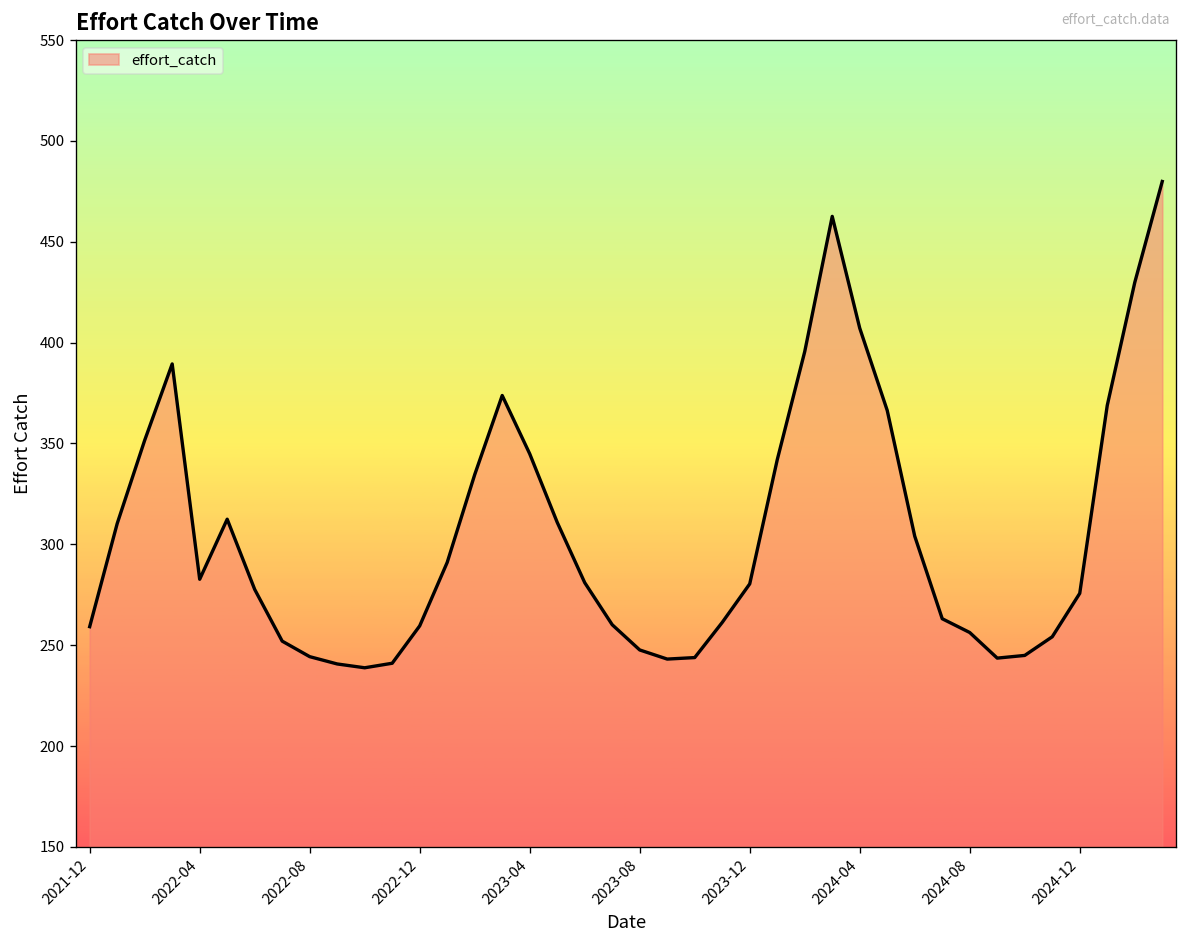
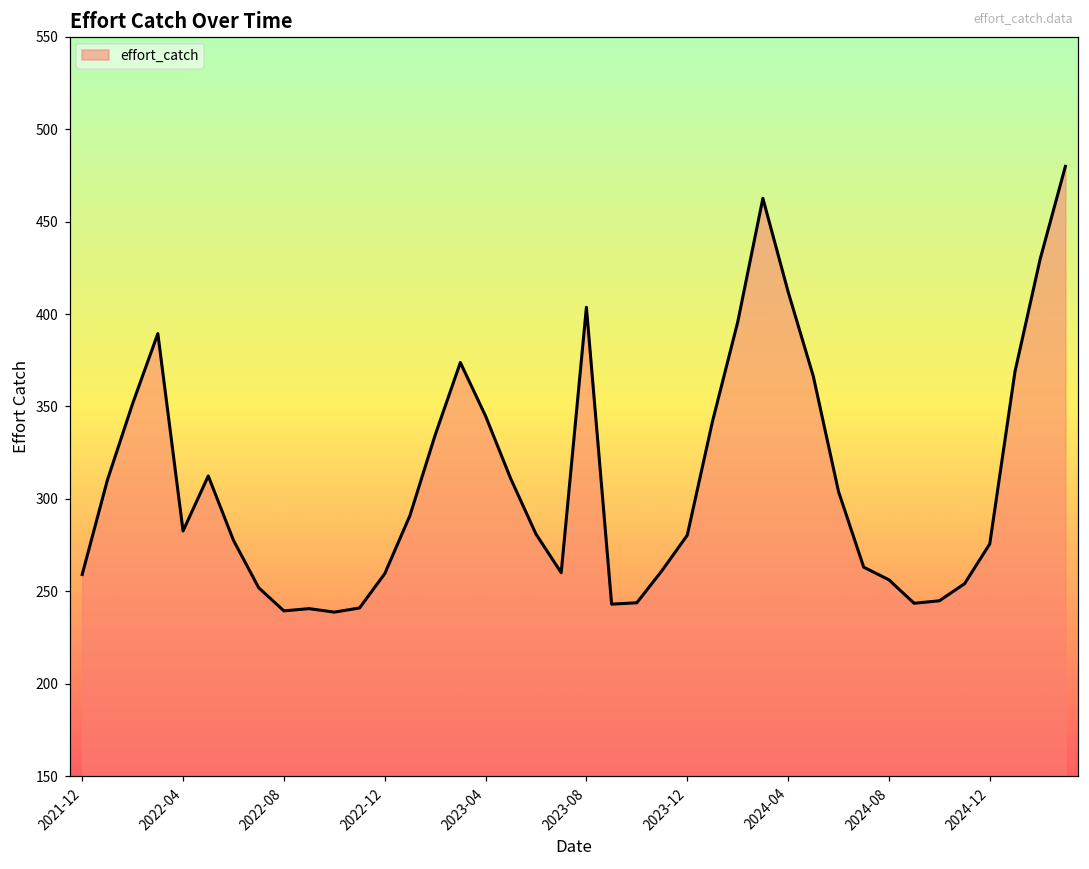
  {
    "2021-12": 259,
    "2022-04": 283,
-   "2022-08": 244,
+   "2022-08": 239,
    "2022-12": 260,
    "2023-04": 345,
-   "2023-08": 248,
+   "2023-08": 404,
    "2023-12": 280,
-   "2024-04": 407,
+   "2024-04": 412,
    "2024-08": 256,
    "2024-12": 276
  }
